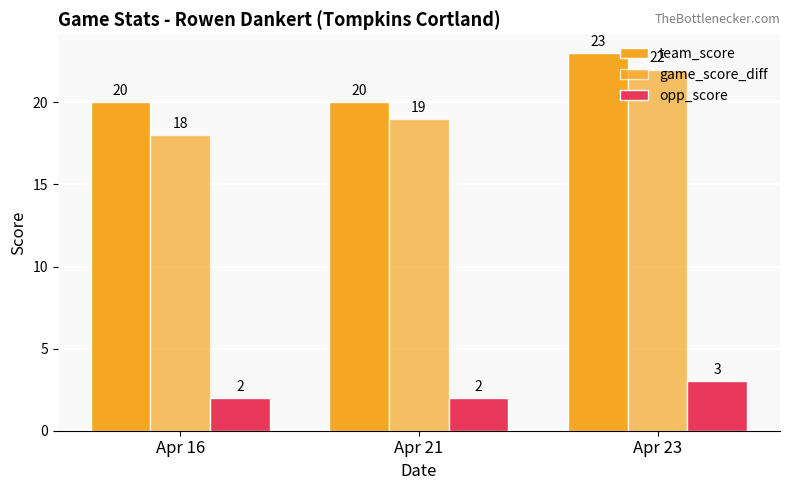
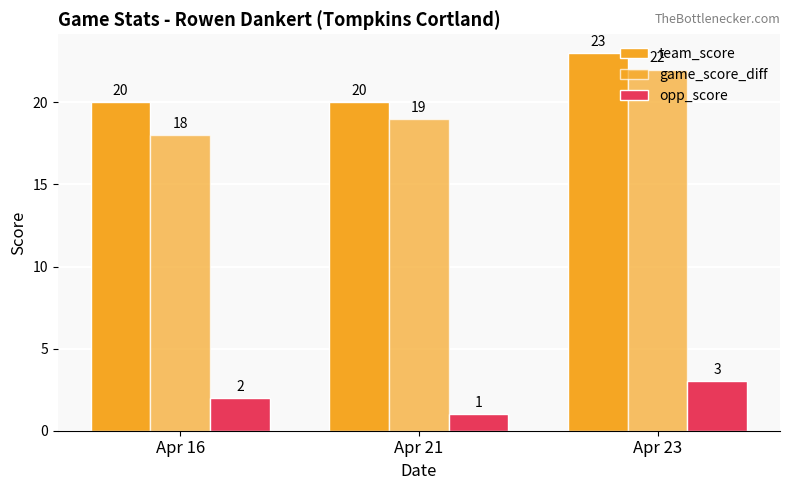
  {
    "opp_score": {
      "Apr 16": 2,
-     "Apr 21": 2,
+     "Apr 21": 1,
      "Apr 23": 3
    }
  }
